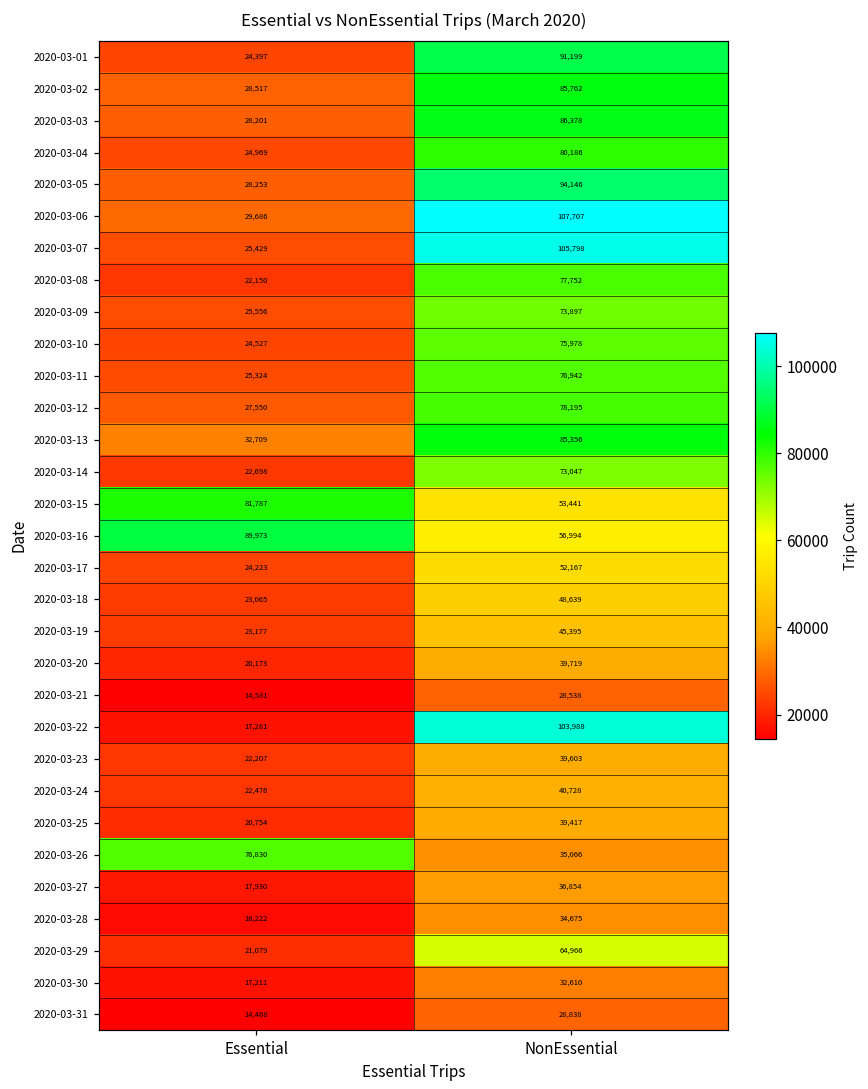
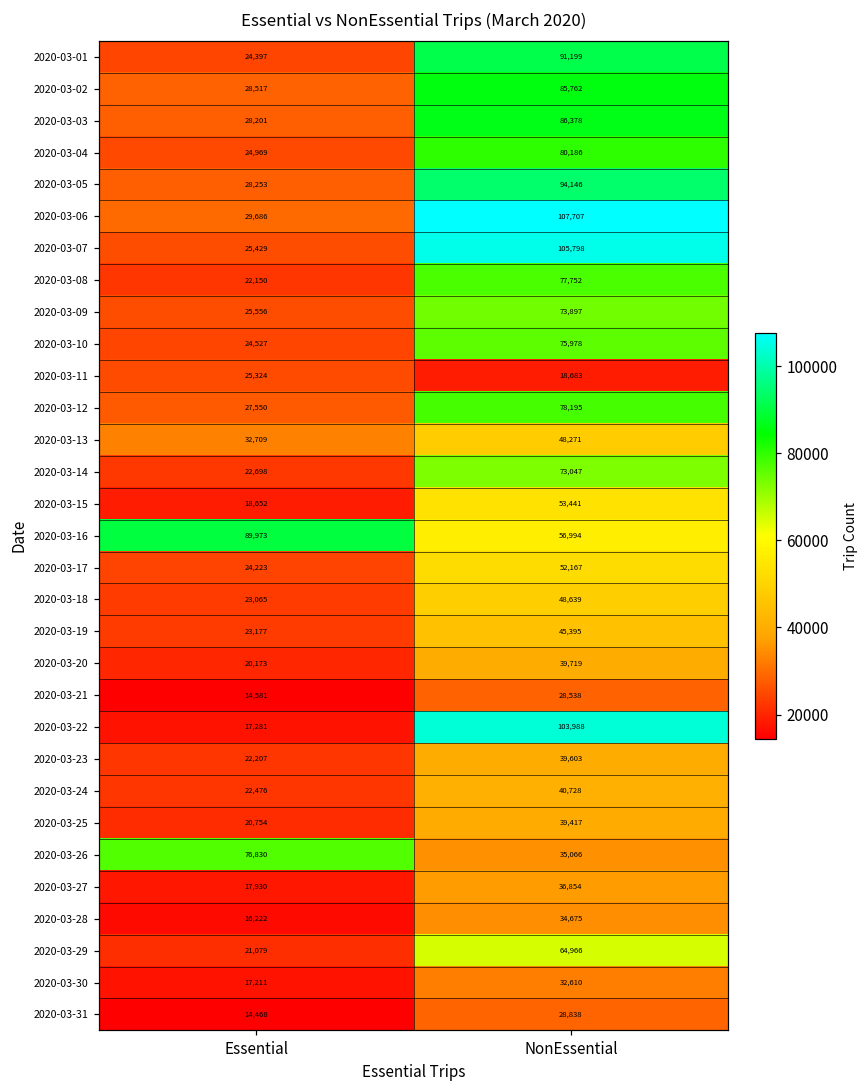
  {
    "2020-03-01": {
      "Essential": "24,397",
      "NonEssential": "91,199"
    },
    "2020-03-02": {
      "Essential": "28,517",
      "NonEssential": "85,762"
    },
    "2020-03-03": {
      "Essential": "28,201",
      "NonEssential": "86,378"
    },
    "2020-03-04": {
      "Essential": "24,969",
      "NonEssential": "80,186"
    },
    "2020-03-05": {
      "Essential": "28,253",
      "NonEssential": "94,146"
    },
    "2020-03-06": {
      "Essential": "29,686",
      "NonEssential": "107,707"
    },
    "2020-03-07": {
      "Essential": "25,429",
      "NonEssential": "105,798"
    },
    "2020-03-08": {
      "Essential": "22,150",
      "NonEssential": "77,752"
    },
    "2020-03-09": {
      "Essential": "25,556",
      "NonEssential": "73,897"
    },
    "2020-03-10": {
      "Essential": "24,527",
      "NonEssential": "75,978"
    },
    "2020-03-11": {
      "Essential": "25,324",
-     "NonEssential": "76,942"
+     "NonEssential": "18,683"
    },
    "2020-03-12": {
      "Essential": "27,550",
      "NonEssential": "78,195"
    },
    "2020-03-13": {
      "Essential": "32,709",
-     "NonEssential": "85,356"
+     "NonEssential": "48,271"
    },
    "2020-03-14": {
      "Essential": "22,698",
      "NonEssential": "73,047"
    },
    "2020-03-15": {
-     "Essential": "81,787",
+     "Essential": "18,652",
      "NonEssential": "53,441"
    },
    "2020-03-16": {
      "Essential": "89,973",
      "NonEssential": "56,994"
    },
    "2020-03-17": {
      "Essential": "24,223",
      "NonEssential": "52,167"
    },
    "2020-03-18": {
      "Essential": "23,065",
      "NonEssential": "48,639"
    },
    "2020-03-19": {
      "Essential": "23,177",
      "NonEssential": "45,395"
    },
    "2020-03-20": {
      "Essential": "20,173",
      "NonEssential": "39,719"
    },
    "2020-03-21": {
      "Essential": "14,581",
      "NonEssential": "28,538"
    },
    "2020-03-22": {
      "Essential": "17,281",
      "NonEssential": "103,988"
    },
    "2020-03-23": {
      "Essential": "22,207",
      "NonEssential": "39,603"
    },
    "2020-03-24": {
      "Essential": "22,476",
      "NonEssential": "40,728"
    },
    "2020-03-25": {
      "Essential": "20,754",
      "NonEssential": "39,417"
    },
    "2020-03-26": {
      "Essential": "76,830",
      "NonEssential": "35,066"
    },
    "2020-03-27": {
      "Essential": "17,930",
      "NonEssential": "36,854"
    },
    "2020-03-28": {
      "Essential": "16,222",
      "NonEssential": "34,675"
    },
    "2020-03-29": {
      "Essential": "21,079",
      "NonEssential": "64,966"
    },
    "2020-03-30": {
      "Essential": "17,211",
      "NonEssential": "32,610"
    },
    "2020-03-31": {
      "Essential": "14,468",
      "NonEssential": "28,838"
    }
  }
